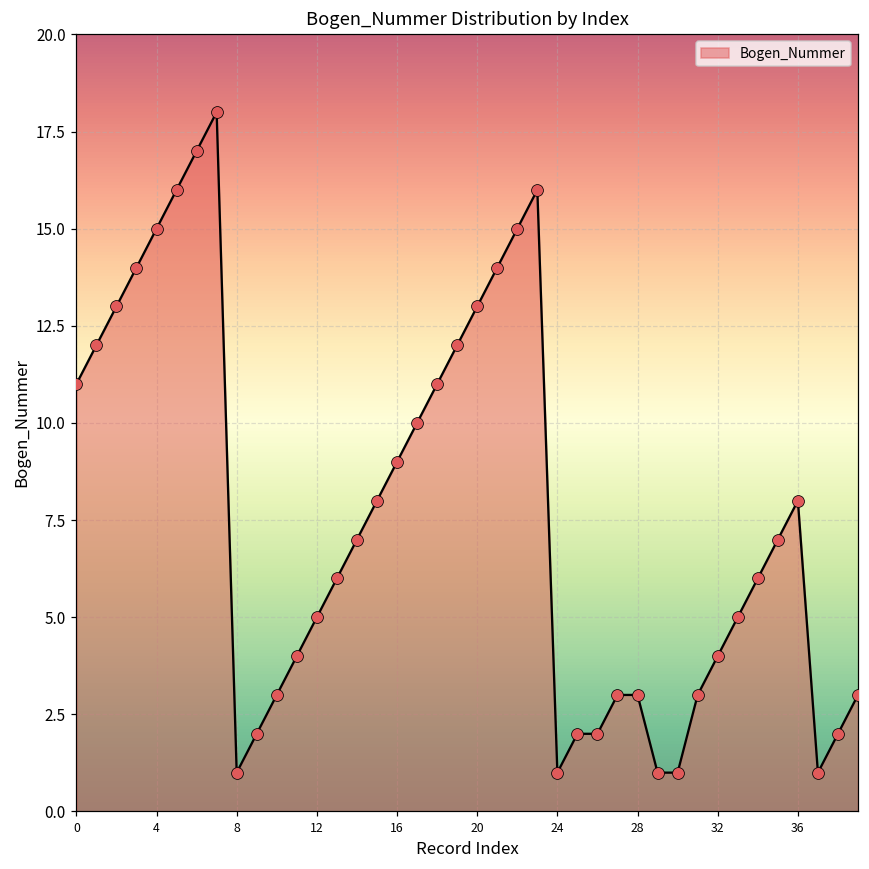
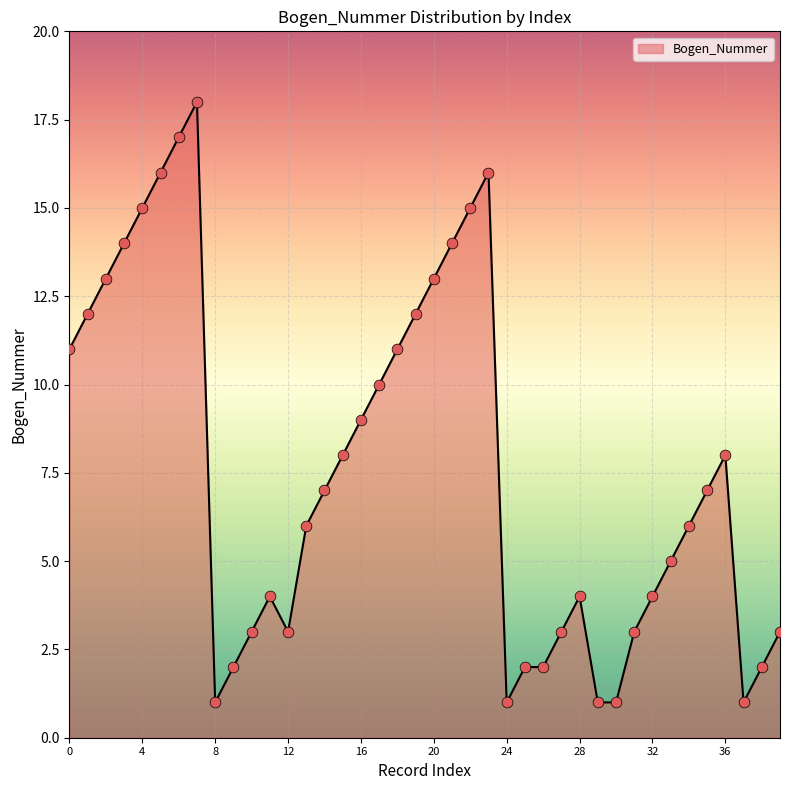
  {
    "0": 11,
    "4": 15,
    "8": 1,
-   "12": 5,
+   "12": 3,
    "16": 9,
    "20": 13,
    "24": 1,
-   "28": 3,
+   "28": 4,
    "32": 4,
    "36": 8
  }
